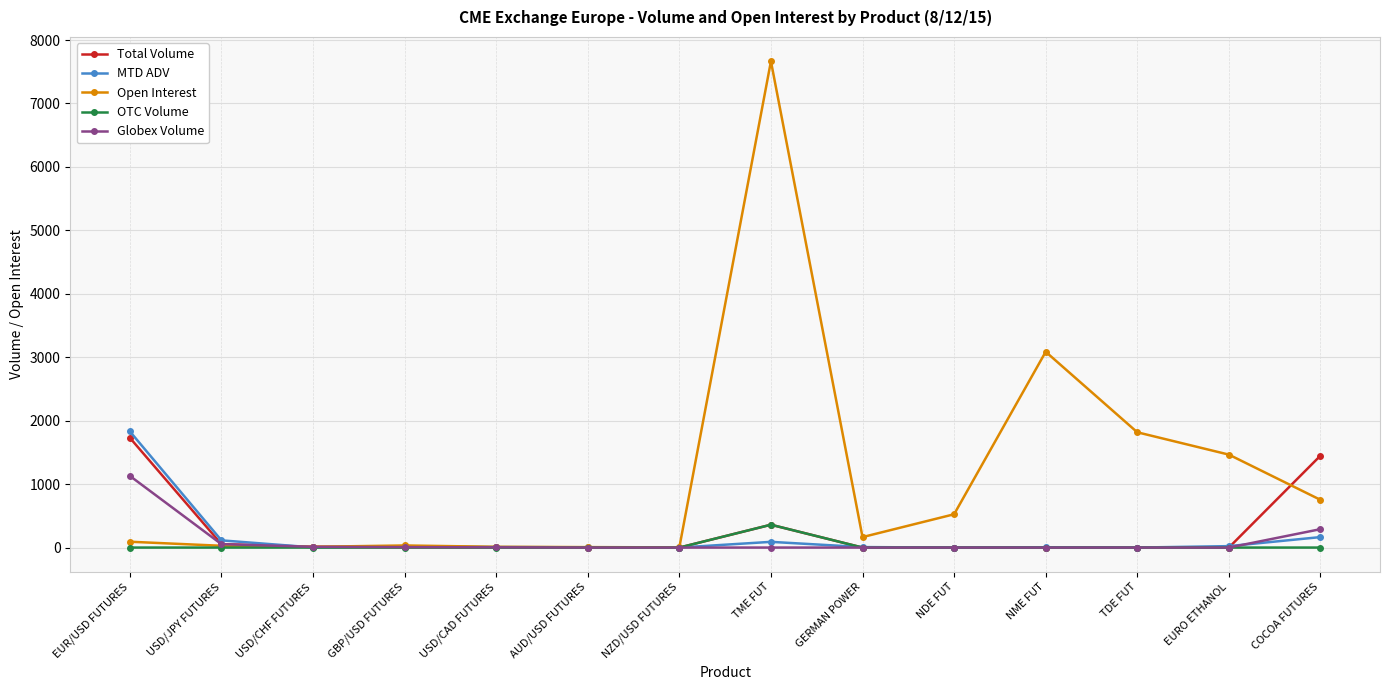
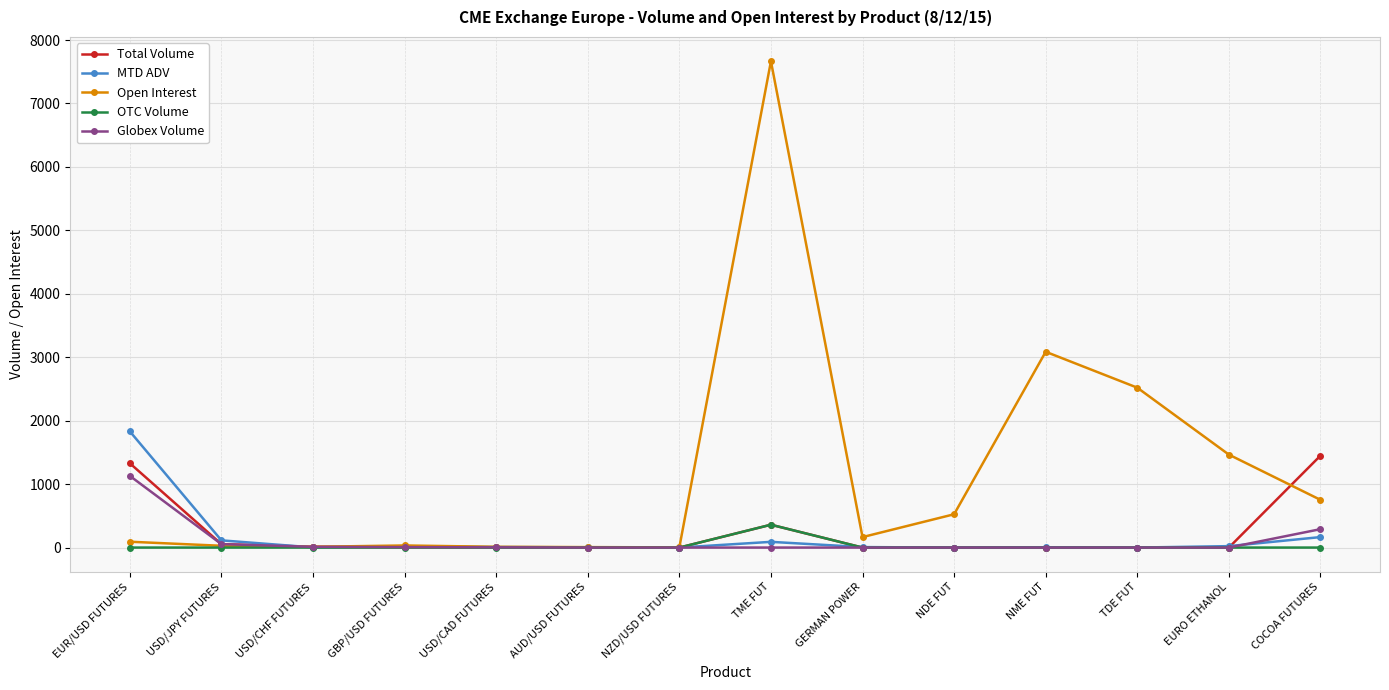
  {
    "Total Volume": {
-     "EUR/USD FUTURES": 1700,
+     "EUR/USD FUTURES": 1300,
      "COCOA FUTURES": 1400
    },
    "MTD ADV": {
      "EUR/USD FUTURES": 1800,
      "USD/JPY FUTURES": 100,
      "TME FUT": 100,
      "COCOA FUTURES": 200
    },
    "Open Interest": {
      "EUR/USD FUTURES": 100,
      "TME FUT": 7700,
      "GERMAN POWER": 200,
      "NDE FUT": 500,
      "NME FUT": 3100,
-     "TDE FUT": 1800,
+     "TDE FUT": 2500,
      "EURO ETHANOL": 1500,
      "COCOA FUTURES": 800
    },
    "OTC Volume": {
      "EUR/USD FUTURES": 0,
      "COCOA FUTURES": 0
    },
    "Globex Volume": {
      "EUR/USD FUTURES": 1100,
      "TME FUT": 0,
      "COCOA FUTURES": 300
    }
  }
